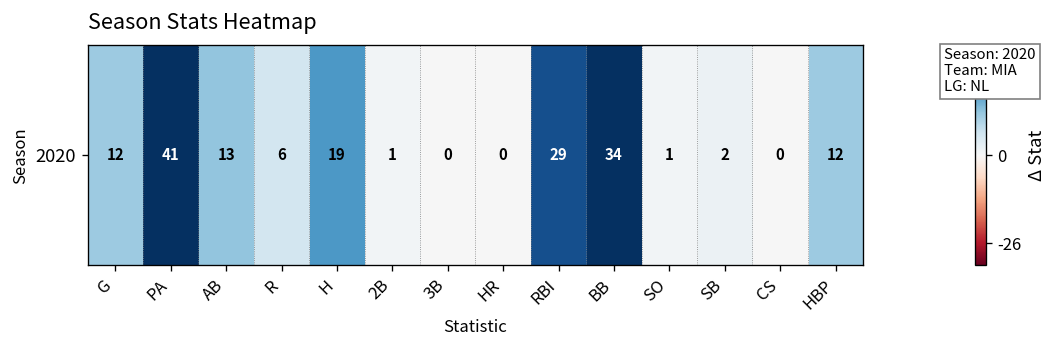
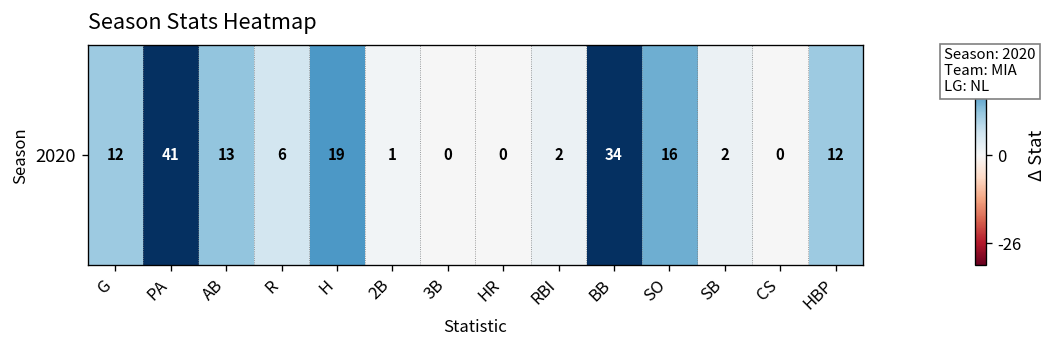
  {
    "2020": {
      "G": 12,
      "PA": 41,
      "AB": 13,
      "R": 6,
      "H": 19,
      "2B": 1,
      "3B": 0,
      "HR": 0,
-     "RBI": 29,
+     "RBI": 2,
      "BB": 34,
-     "SO": 1,
+     "SO": 16,
      "SB": 2,
      "CS": 0,
      "HBP": 12
    }
  }
